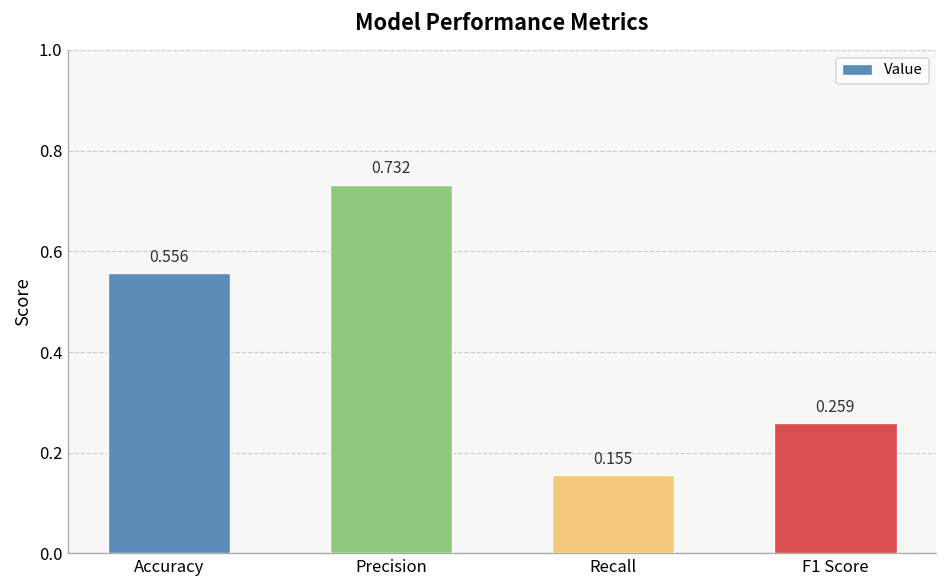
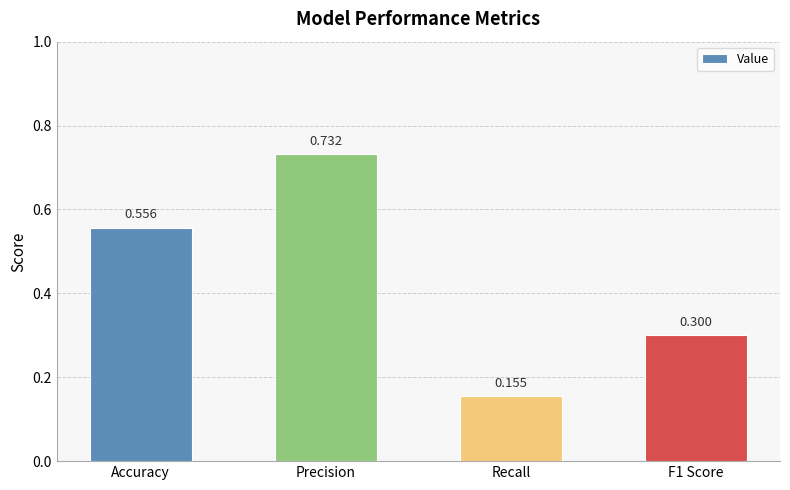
  {
    "Accuracy": 0.556,
    "Precision": 0.732,
    "Recall": 0.155,
-   "F1 Score": 0.259
+   "F1 Score": 0.300
  }
